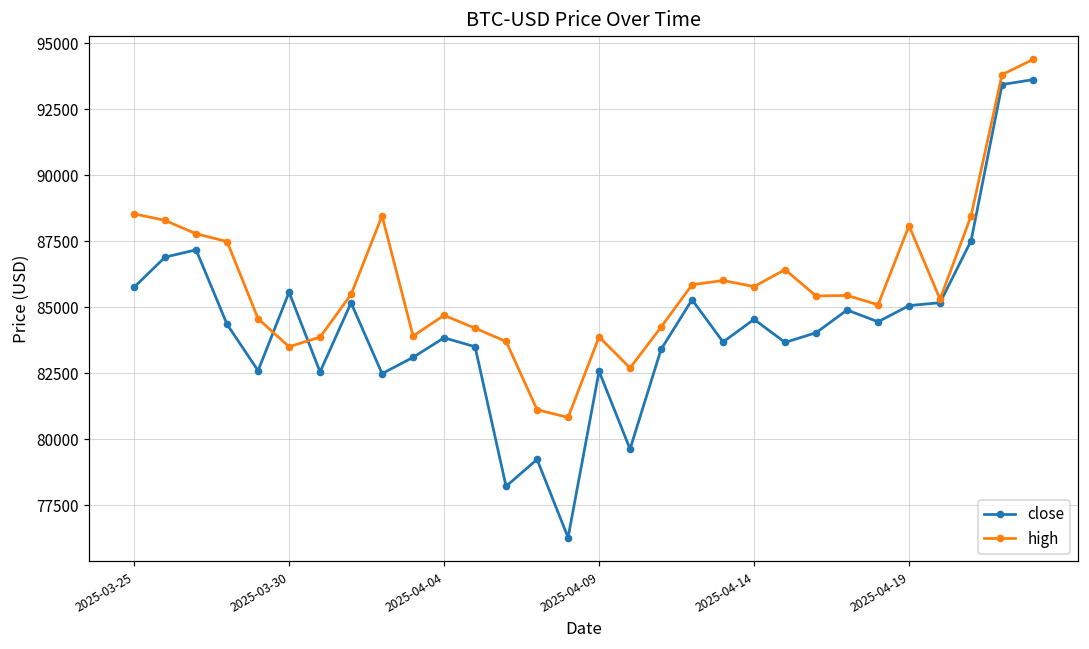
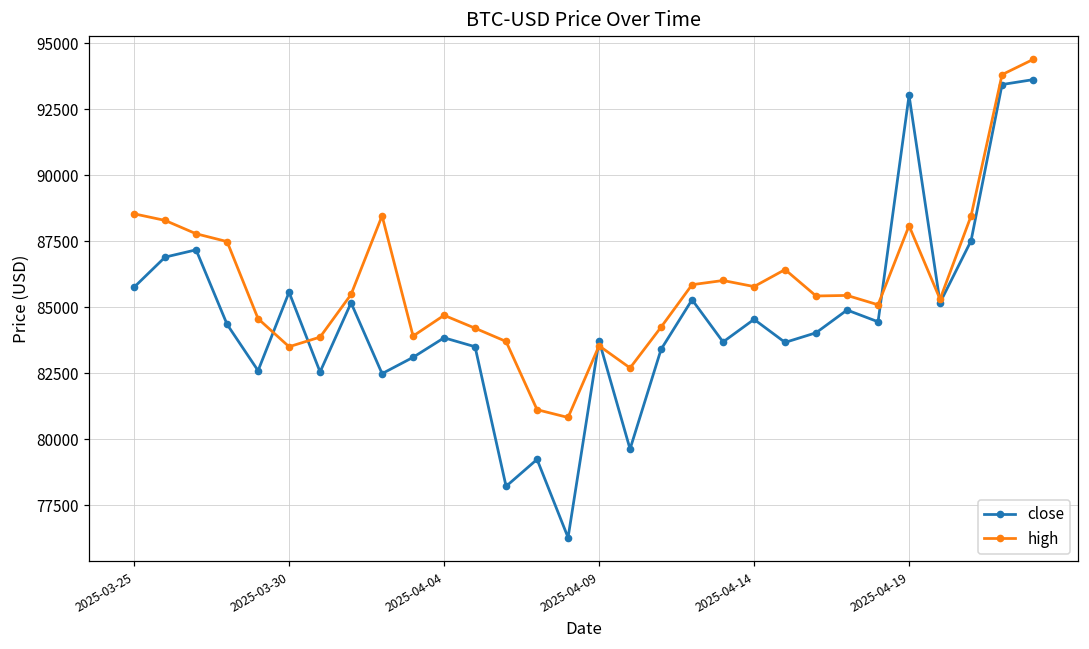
  {
    "close": {
      "2025-03-25": 85800,
      "2025-03-30": 85600,
      "2025-04-04": 83800,
-     "2025-04-09": 82600,
+     "2025-04-09": 83700,
      "2025-04-14": 84500,
-     "2025-04-19": 85100
+     "2025-04-19": 93000
    },
    "high": {
      "2025-03-25": 88500,
      "2025-03-30": 83500,
      "2025-04-04": 84700,
-     "2025-04-09": 83900,
+     "2025-04-09": 83500,
      "2025-04-14": 85800,
      "2025-04-19": 88100
    }
  }
